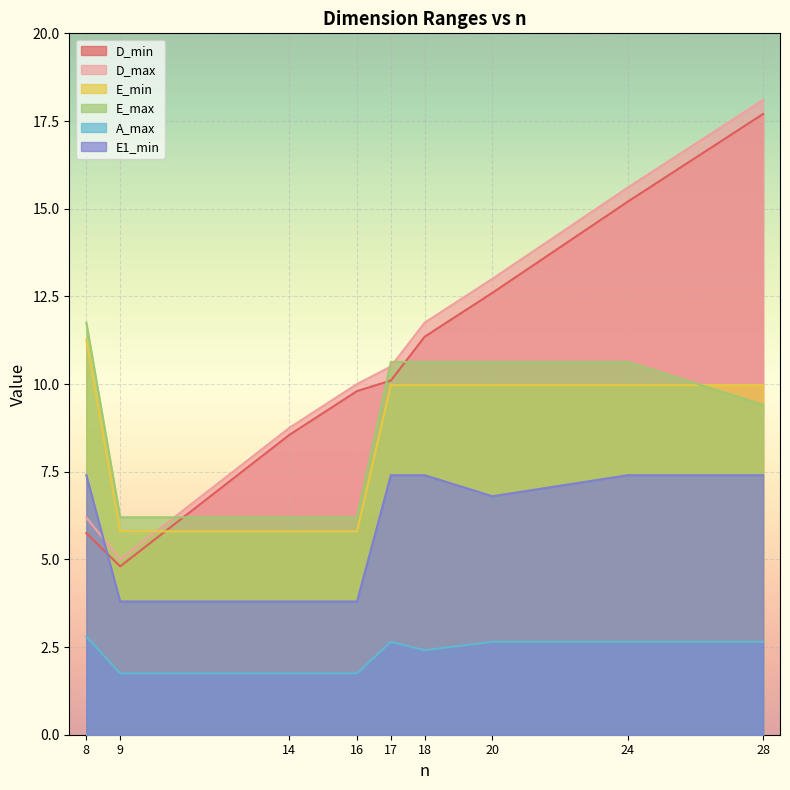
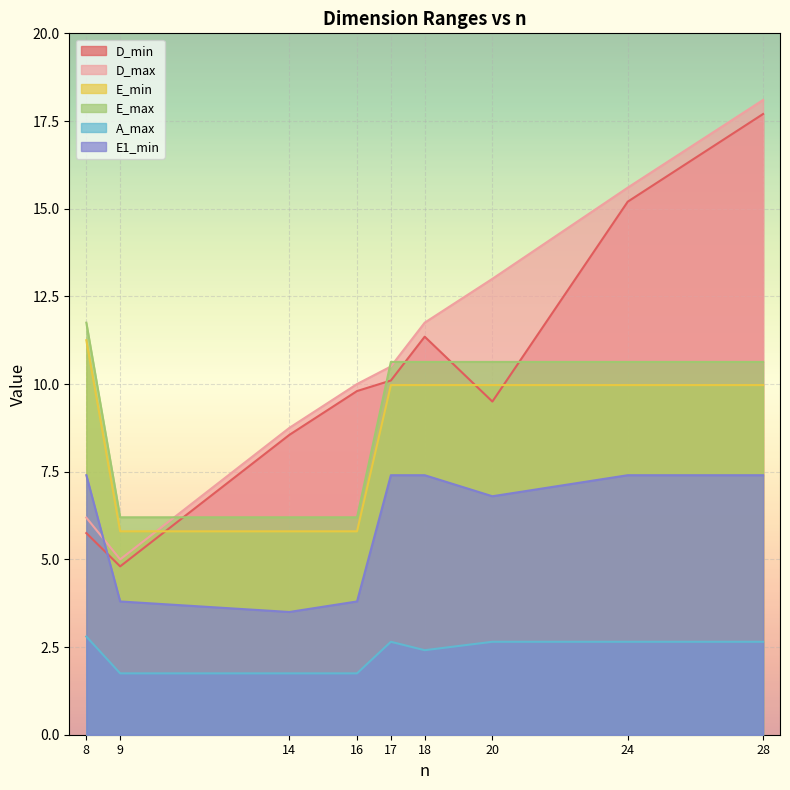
  {
    "D_min": {
      "8": 5.8,
      "9": 4.8,
      "14": 8.6,
      "16": 9.8,
      "17": 10.1,
      "18": 11.4,
-     "20": 12.6,
+     "20": 9.5,
      "24": 15.2,
      "28": 17.7
    },
    "D_max": {
      "8": 6.2,
      "9": 5.0,
      "14": 8.8,
      "16": 10.0,
      "17": 10.5,
      "18": 11.8,
      "20": 13.0,
      "24": 15.6,
      "28": 18.1
    },
    "E_min": {
      "8": 11.3,
      "9": 5.8,
      "14": 5.8,
      "16": 5.8,
      "17": 10.0,
      "18": 10.0,
      "20": 10.0,
      "24": 10.0,
      "28": 10.0
    },
    "E_max": {
      "8": 11.8,
      "9": 6.2,
      "14": 6.2,
      "16": 6.2,
      "17": 10.6,
      "18": 10.6,
      "20": 10.6,
      "24": 10.6,
-     "28": 9.4
+     "28": 10.6
    },
    "A_max": {
      "8": 2.8,
      "9": 1.8,
      "14": 1.8,
      "16": 1.8,
      "17": 2.7,
      "18": 2.4,
      "20": 2.7,
      "24": 2.7,
      "28": 2.7
    },
    "E1_min": {
      "8": 7.4,
      "9": 3.8,
-     "14": 3.8,
+     "14": 3.5,
      "16": 3.8,
      "17": 7.4,
      "18": 7.4,
      "20": 6.8,
      "24": 7.4,
      "28": 7.4
    }
  }
